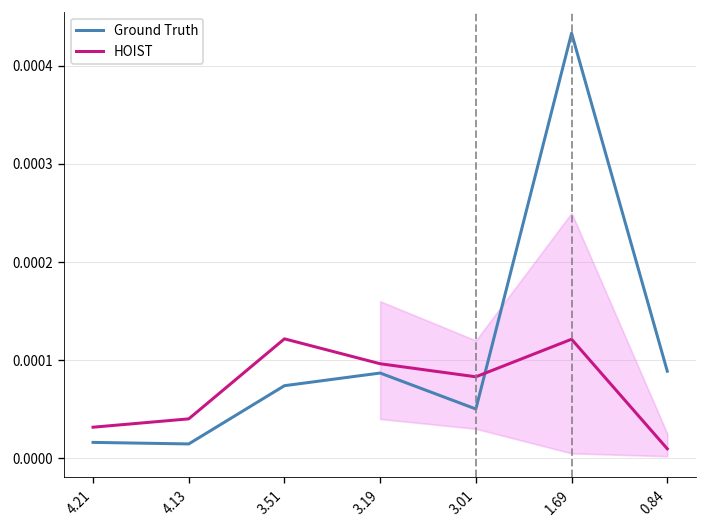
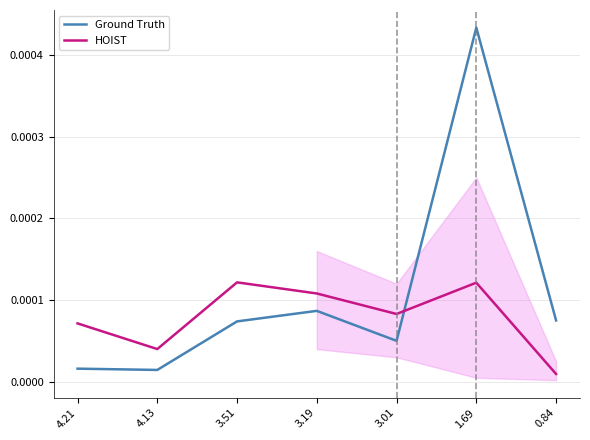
  {
    "Ground Truth": {
      "4.21": 0.00002,
      "4.13": 0.00001,
      "3.51": 0.00007,
      "3.19": 0.00009,
      "3.01": 0.00005,
      "1.69": 0.00043,
-     "0.84": 0.00009
+     "0.84": 0.00008
    },
    "HOIST": {
-     "4.21": 0.00003,
+     "4.21": 0.00007,
      "4.13": 0.00004,
      "3.51": 0.00012,
-     "3.19": 0.00010,
+     "3.19": 0.00011,
      "3.01": 0.00008,
      "1.69": 0.00012,
      "0.84": 0.00001
    }
  }
